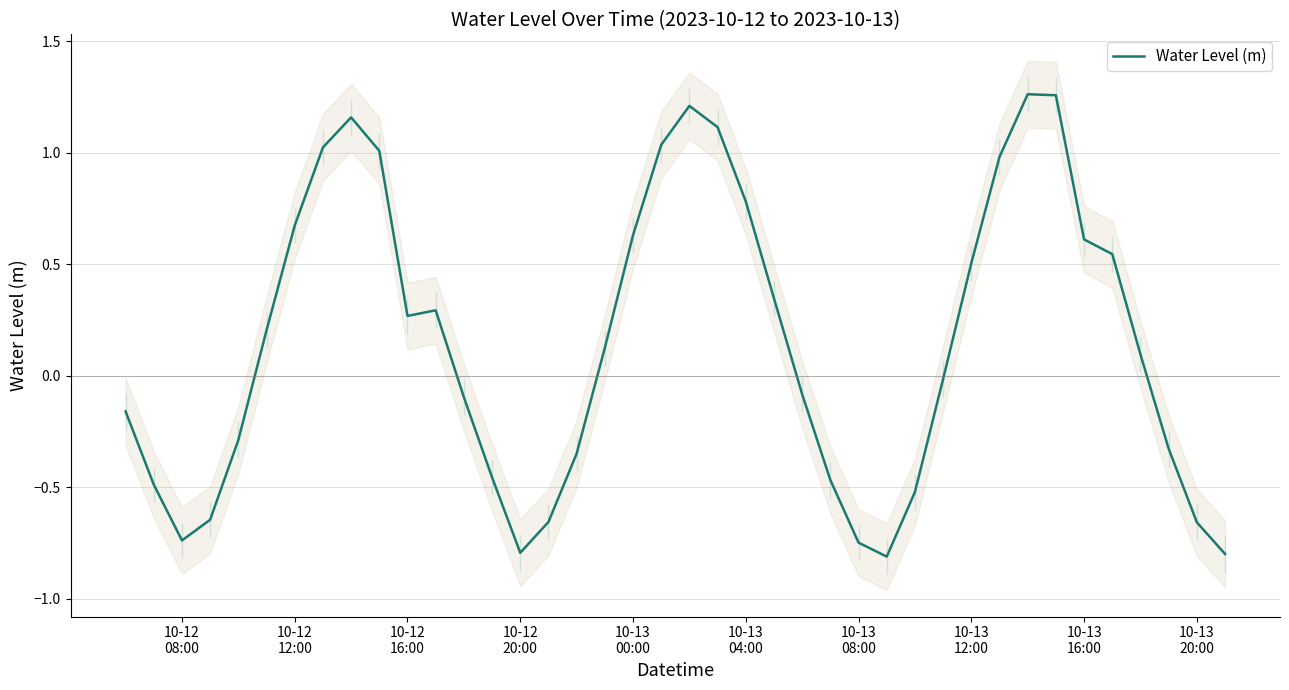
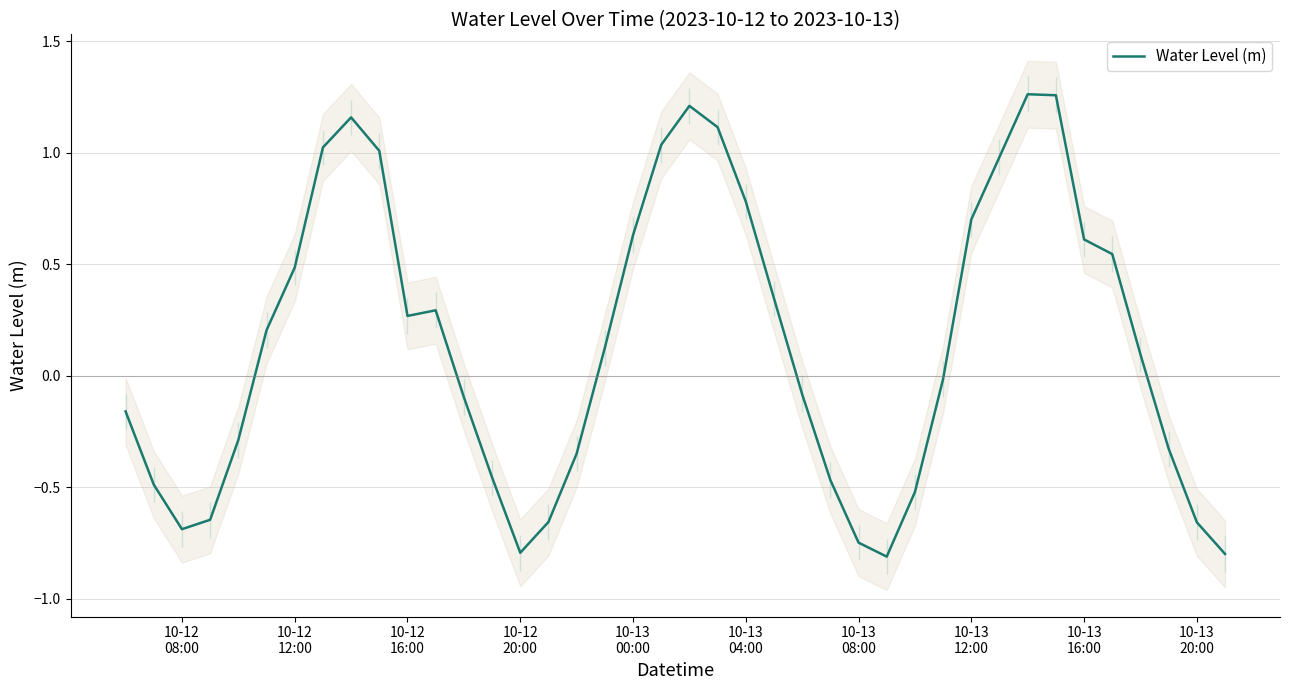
  {
    "Water Level (m)": {
-     "10-12 08:00": -0.74,
-     "10-12 12:00": 0.67,
+     "10-12 08:00": -0.69,
+     "10-12 12:00": 0.48,
      "10-12 16:00": 0.27,
      "10-12 20:00": -0.79,
      "10-13 00:00": 0.63,
      "10-13 04:00": 0.78,
      "10-13 08:00": -0.75,
-     "10-13 12:00": 0.50,
+     "10-13 12:00": 0.70,
      "10-13 16:00": 0.61,
      "10-13 20:00": -0.66
    }
  }
